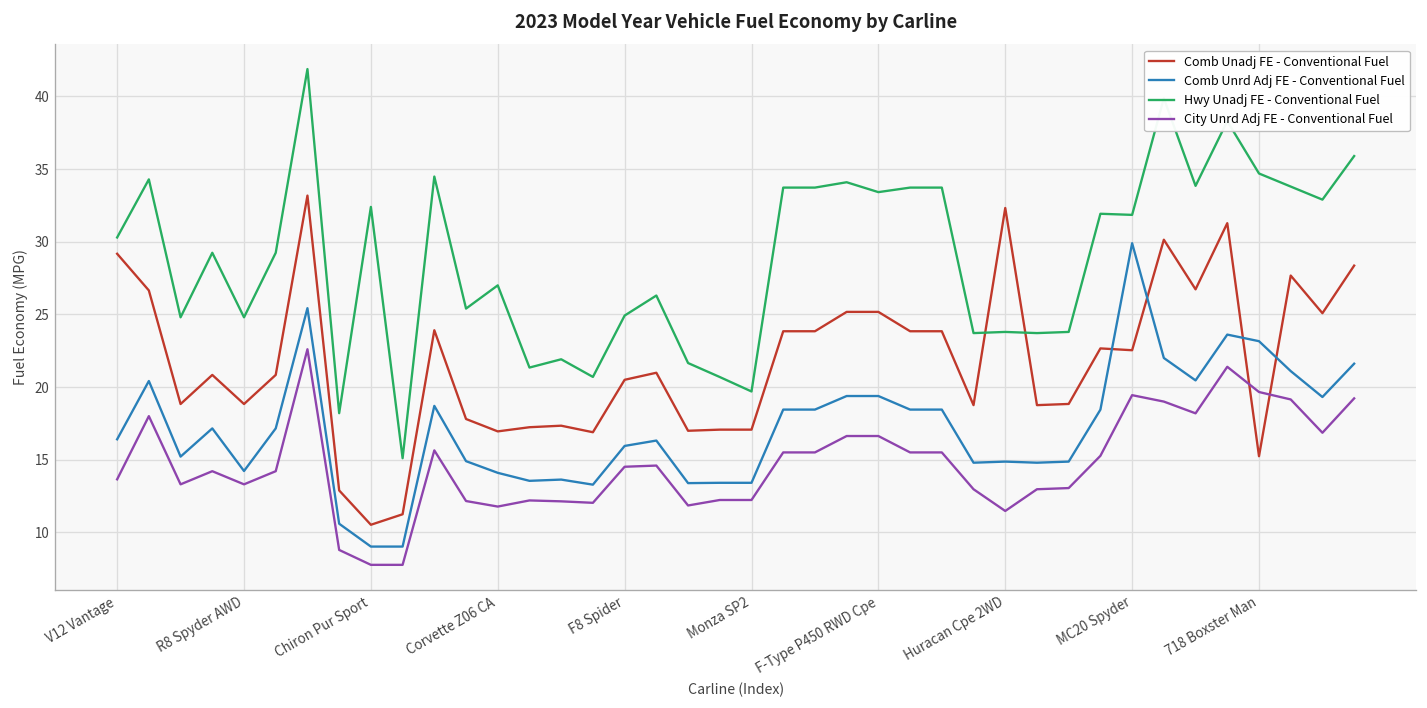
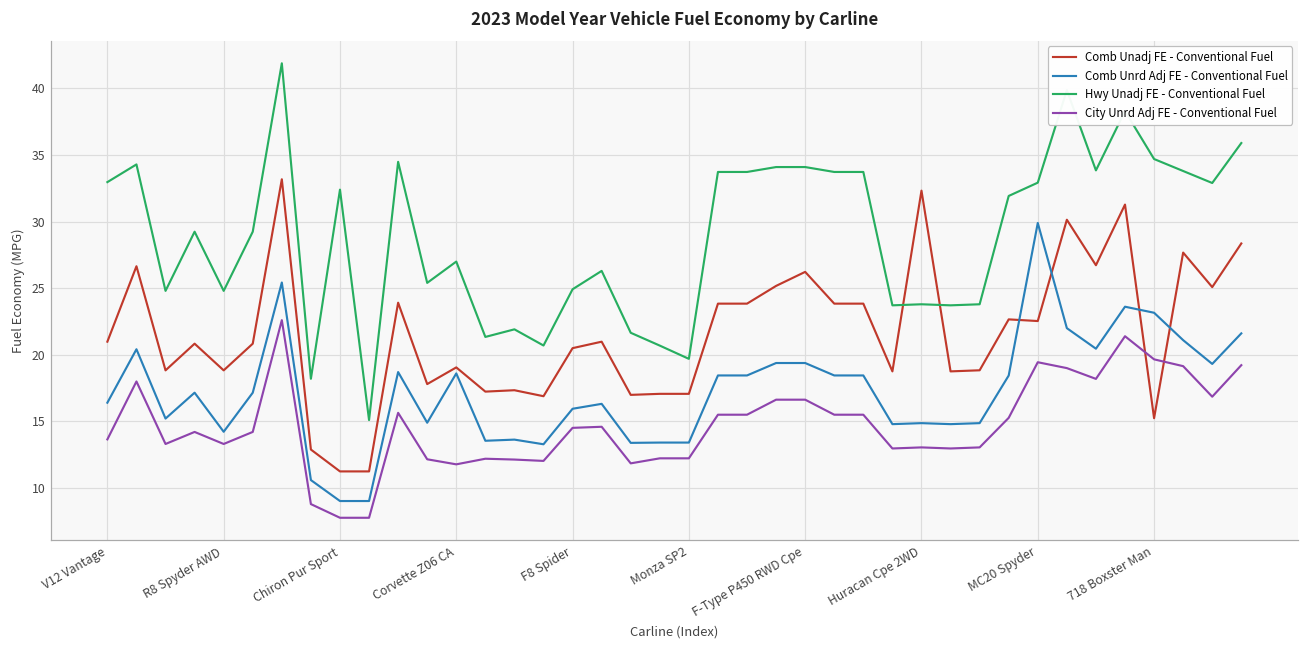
  {
    "Comb Unadj FE - Conventional Fuel": {
-     "V12 Vantage": 29.2,
+     "V12 Vantage": 21.0,
      "R8 Spyder AWD": 18.8,
-     "Chiron Pur Sport": 10.5,
-     "Corvette Z06 CA": 16.9,
+     "Chiron Pur Sport": 11.2,
+     "Corvette Z06 CA": 19.1,
      "F8 Spider": 20.5,
      "Monza SP2": 17.1,
-     "F-Type P450 RWD Cpe": 25.2,
+     "F-Type P450 RWD Cpe": 26.2,
      "Huracan Cpe 2WD": 32.3,
      "MC20 Spyder": 22.5,
      "718 Boxster Man": 15.2
    },
    "Comb Unrd Adj FE - Conventional Fuel": {
      "V12 Vantage": 16.4,
      "R8 Spyder AWD": 14.2,
      "Chiron Pur Sport": 9.0,
-     "Corvette Z06 CA": 14.1,
+     "Corvette Z06 CA": 18.6,
      "F8 Spider": 15.9,
      "Monza SP2": 13.4,
      "F-Type P450 RWD Cpe": 19.4,
      "Huracan Cpe 2WD": 14.9,
      "MC20 Spyder": 29.9,
      "718 Boxster Man": 23.2
    },
    "Hwy Unadj FE - Conventional Fuel": {
-     "V12 Vantage": 30.3,
+     "V12 Vantage": 33.0,
      "R8 Spyder AWD": 24.8,
      "Chiron Pur Sport": 32.4,
      "Corvette Z06 CA": 27.0,
      "F8 Spider": 24.9,
      "Monza SP2": 19.7,
-     "F-Type P450 RWD Cpe": 33.4,
+     "F-Type P450 RWD Cpe": 34.1,
      "Huracan Cpe 2WD": 23.8,
-     "MC20 Spyder": 31.9,
+     "MC20 Spyder": 32.9,
      "718 Boxster Man": 34.7
    },
    "City Unrd Adj FE - Conventional Fuel": {
      "V12 Vantage": 13.6,
      "R8 Spyder AWD": 13.3,
      "Chiron Pur Sport": 7.8,
      "Corvette Z06 CA": 11.8,
      "F8 Spider": 14.5,
      "Monza SP2": 12.2,
      "F-Type P450 RWD Cpe": 16.6,
-     "Huracan Cpe 2WD": 11.5,
+     "Huracan Cpe 2WD": 13.0,
      "MC20 Spyder": 19.4,
      "718 Boxster Man": 19.7
    }
  }
